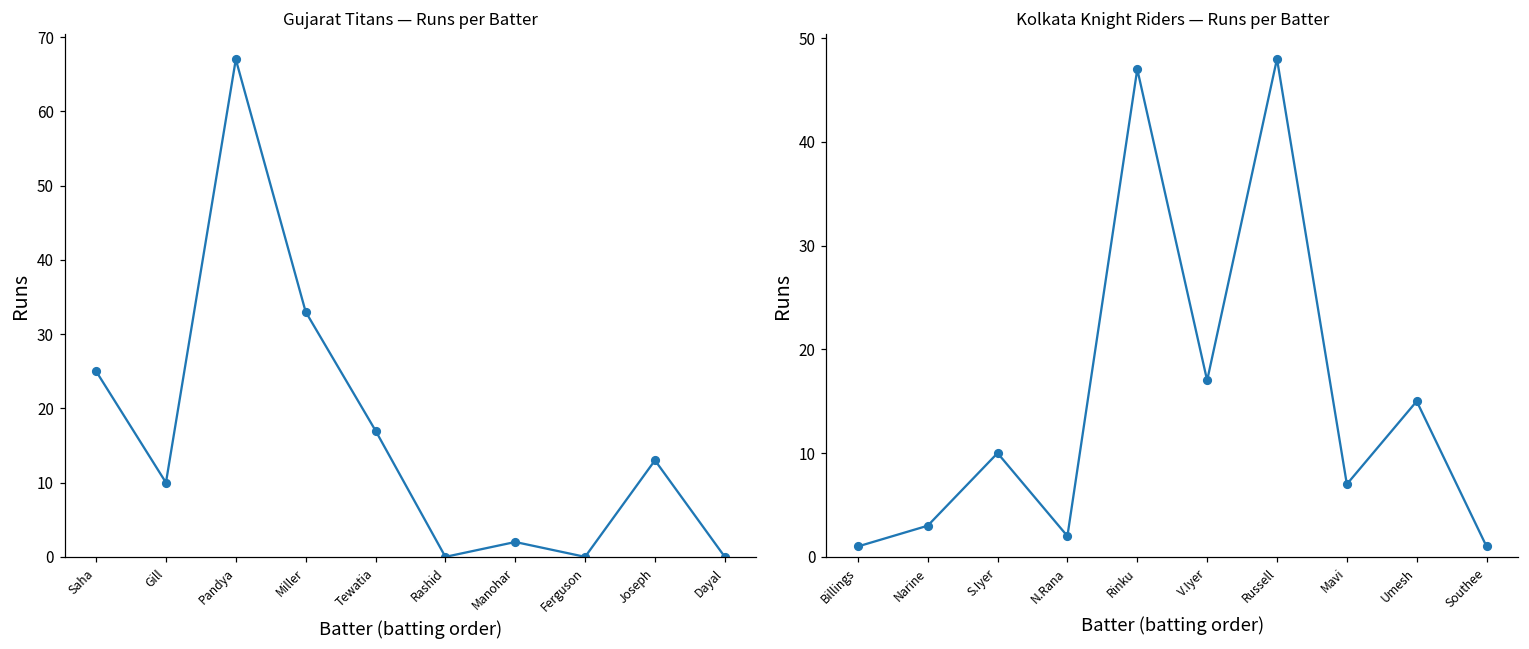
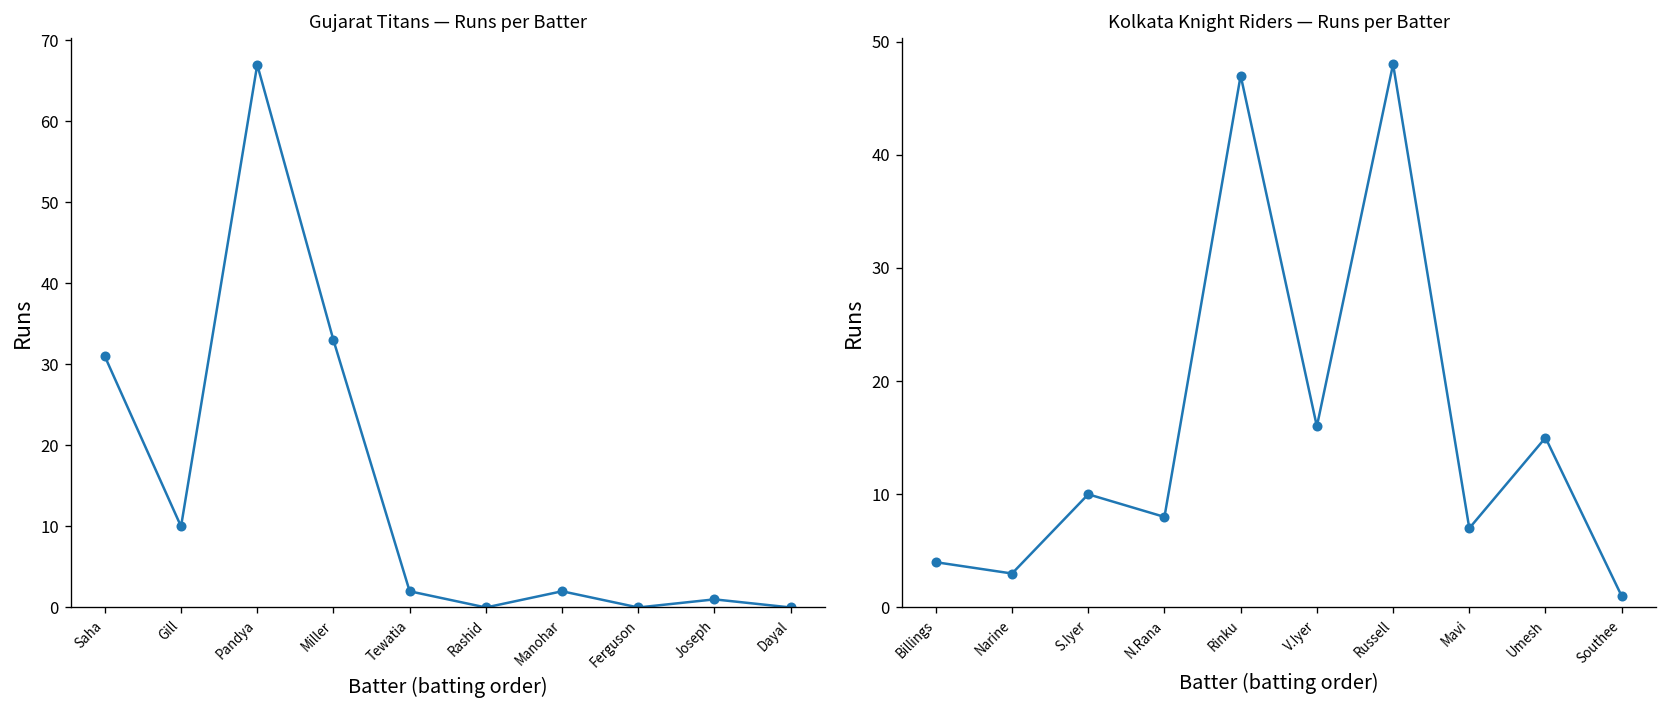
  {
    "Gujarat Titans — Runs per Batter": {
-     "Saha": 25,
+     "Saha": 31,
      "Gill": 10,
      "Pandya": 67,
      "Miller": 33,
-     "Tewatia": 17,
+     "Tewatia": 2,
      "Rashid": 0,
      "Manohar": 2,
      "Ferguson": 0,
-     "Joseph": 13,
+     "Joseph": 1,
      "Dayal": 0
    },
    "Kolkata Knight Riders — Runs per Batter": {
-     "Billings": 1,
+     "Billings": 4,
      "Narine": 3,
      "S.Iyer": 10,
-     "N.Rana": 2,
+     "N.Rana": 8,
      "Rinku": 47,
-     "V.Iyer": 17,
+     "V.Iyer": 16,
      "Russell": 48,
      "Mavi": 7,
      "Umesh": 15,
      "Southee": 1
    }
  }
